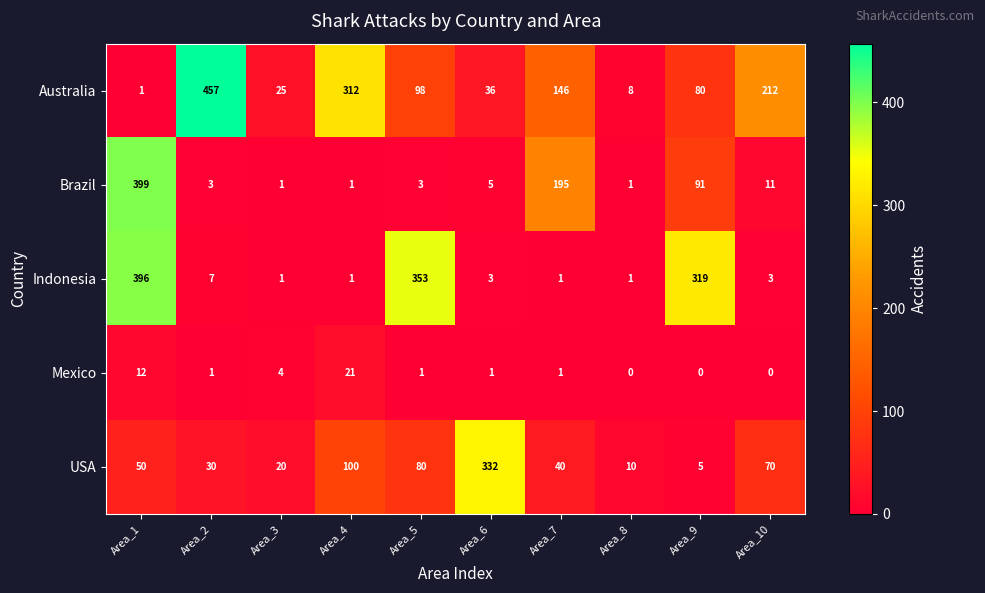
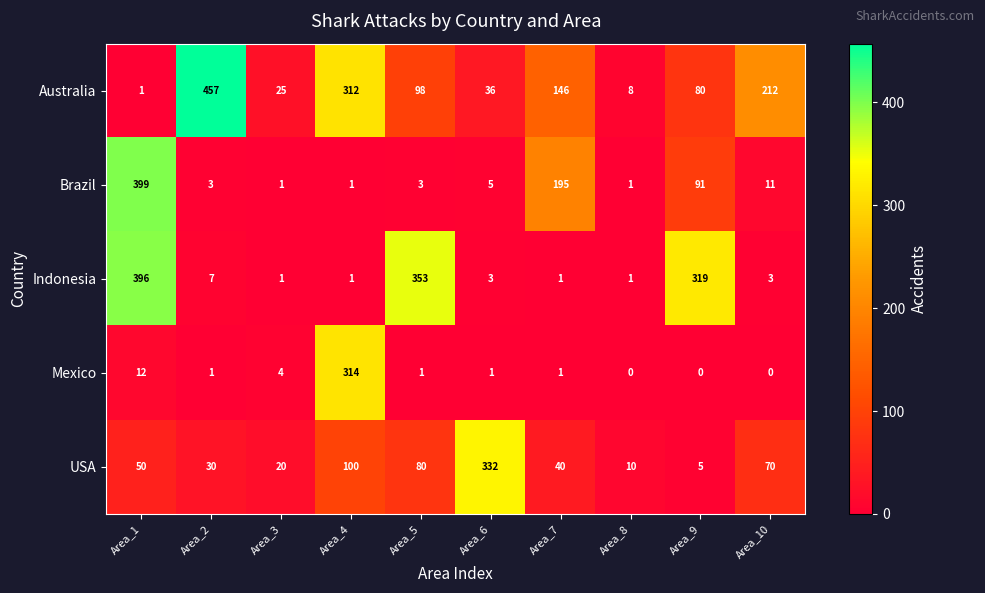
  {
    "Australia": {
      "Area_1": 1,
      "Area_2": 457,
      "Area_3": 25,
      "Area_4": 312,
      "Area_5": 98,
      "Area_6": 36,
      "Area_7": 146,
      "Area_8": 8,
      "Area_9": 80,
      "Area_10": 212
    },
    "Brazil": {
      "Area_1": 399,
      "Area_2": 3,
      "Area_3": 1,
      "Area_4": 1,
      "Area_5": 3,
      "Area_6": 5,
      "Area_7": 195,
      "Area_8": 1,
      "Area_9": 91,
      "Area_10": 11
    },
    "Indonesia": {
      "Area_1": 396,
      "Area_2": 7,
      "Area_3": 1,
      "Area_4": 1,
      "Area_5": 353,
      "Area_6": 3,
      "Area_7": 1,
      "Area_8": 1,
      "Area_9": 319,
      "Area_10": 3
    },
    "Mexico": {
      "Area_1": 12,
      "Area_2": 1,
      "Area_3": 4,
-     "Area_4": 21,
+     "Area_4": 314,
      "Area_5": 1,
      "Area_6": 1,
      "Area_7": 1,
      "Area_8": 0,
      "Area_9": 0,
      "Area_10": 0
    },
    "USA": {
      "Area_1": 50,
      "Area_2": 30,
      "Area_3": 20,
      "Area_4": 100,
      "Area_5": 80,
      "Area_6": 332,
      "Area_7": 40,
      "Area_8": 10,
      "Area_9": 5,
      "Area_10": 70
    }
  }
